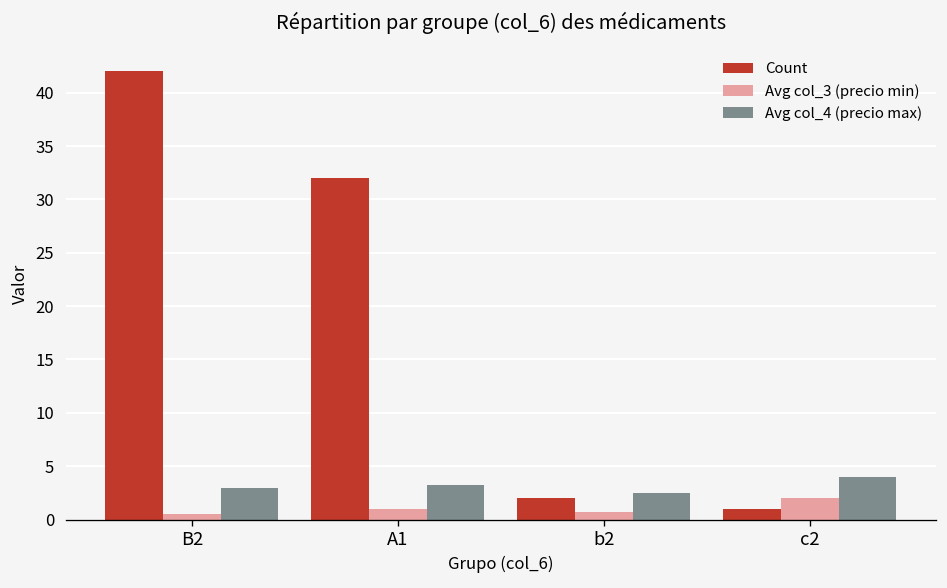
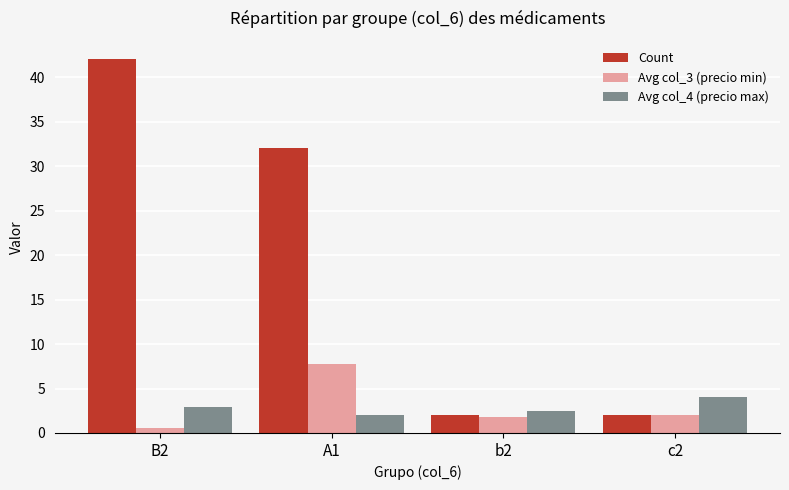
  {
    "Count": {
      "B2": 42,
      "A1": 32,
      "b2": 2,
-     "c2": 1
+     "c2": 2
    },
    "Avg col_3 (precio min)": {
      "B2": 1,
-     "A1": 1,
-     "b2": 1,
+     "A1": 8,
+     "b2": 2,
      "c2": 2
    },
    "Avg col_4 (precio max)": {
      "B2": 3,
-     "A1": 3,
+     "A1": 2,
      "b2": 3,
      "c2": 4
    }
  }
